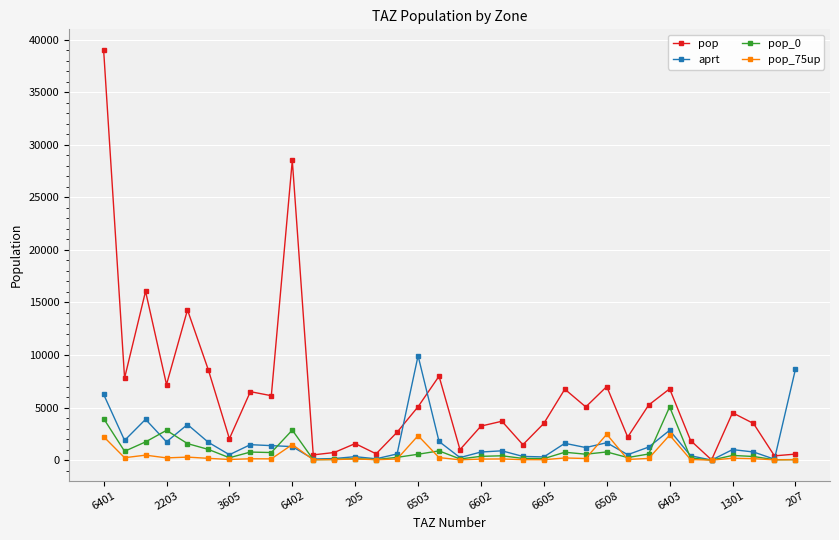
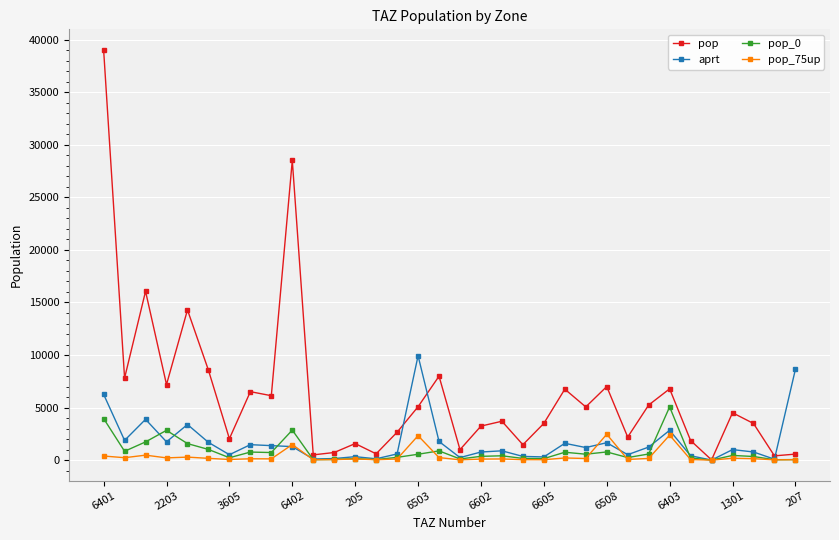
  {
    "pop": {
      "6401": 39000,
      "2203": 7200,
      "3605": 2000,
      "6402": 28500,
      "205": 1600,
      "6503": 5100,
      "6602": 3200,
      "6605": 3500,
      "6508": 7000,
      "6403": 6800,
      "1301": 4500,
      "207": 600
    },
    "aprt": {
      "6401": 6300,
      "2203": 1700,
      "3605": 500,
      "6503": 9900,
      "6602": 800,
      "6508": 1700,
      "6403": 2800,
      "1301": 1000,
      "207": 8600
    },
    "pop_0": {
      "6401": 4000,
      "2203": 2800,
      "6402": 2900,
      "6503": 600,
      "6602": 400,
      "6508": 800,
      "6403": 5100,
      "1301": 400
    },
    "pop_75up": {
-     "6401": 2200,
+     "6401": 400,
      "2203": 200,
      "6503": 2300,
      "6602": 100,
      "6508": 2500,
      "6403": 2400,
      "1301": 200
    }
  }
